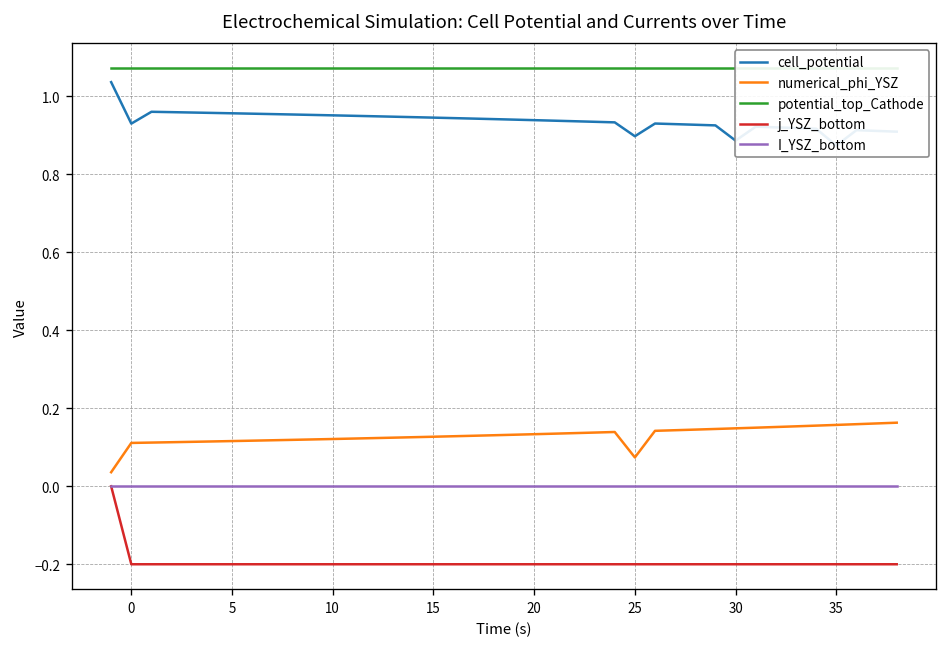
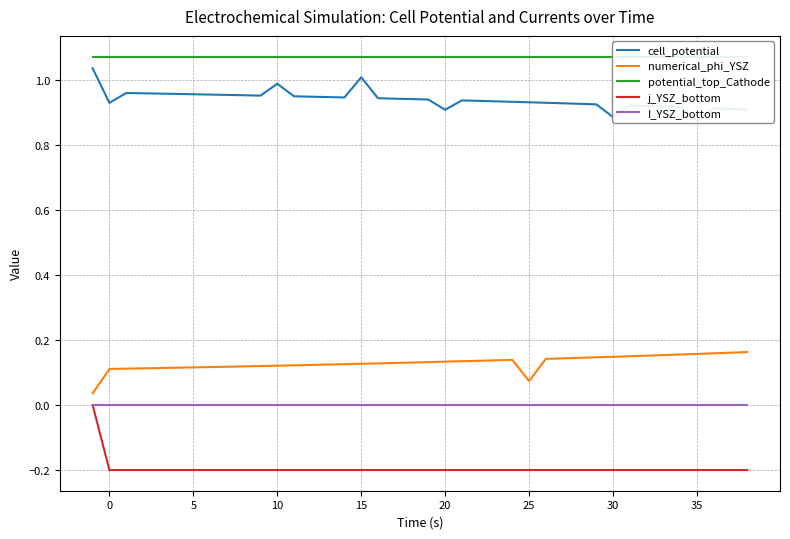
  {
    "cell_potential": {
      "0": 0.93,
      "5": 0.96,
-     "10": 0.95,
-     "15": 0.95,
-     "20": 0.94,
-     "25": 0.90
+     "10": 0.99,
+     "15": 1.01,
+     "20": 0.91,
+     "25": 0.93
    },
    "numerical_phi_YSZ": {
      "0": 0.11,
      "5": 0.12,
      "10": 0.12,
      "15": 0.13,
      "20": 0.13,
      "25": 0.07,
      "30": 0.15,
      "35": 0.16
    },
    "potential_top_Cathode": {
      "0": 1.07,
      "5": 1.07,
      "10": 1.07,
      "15": 1.07,
      "20": 1.07,
      "25": 1.07
    },
    "j_YSZ_bottom": {
      "0": -0.20,
      "5": -0.20,
      "10": -0.20,
      "15": -0.20,
      "20": -0.20,
      "25": -0.20,
      "30": -0.20,
      "35": -0.20
    },
    "I_YSZ_bottom": {
      "0": 0.00,
      "5": 0.00,
      "10": 0.00,
      "15": 0.00,
      "20": 0.00,
      "25": 0.00,
      "30": 0.00,
      "35": 0.00
    }
  }
